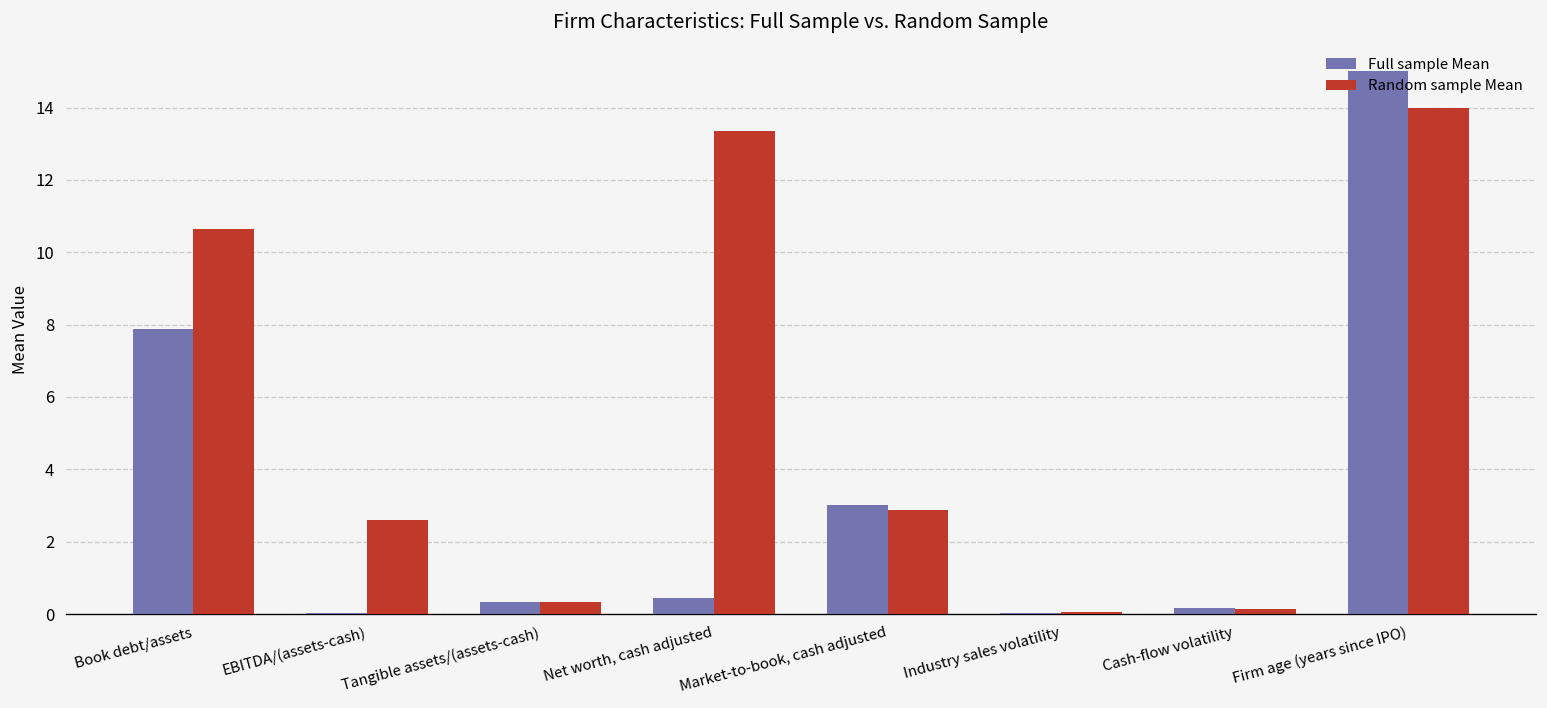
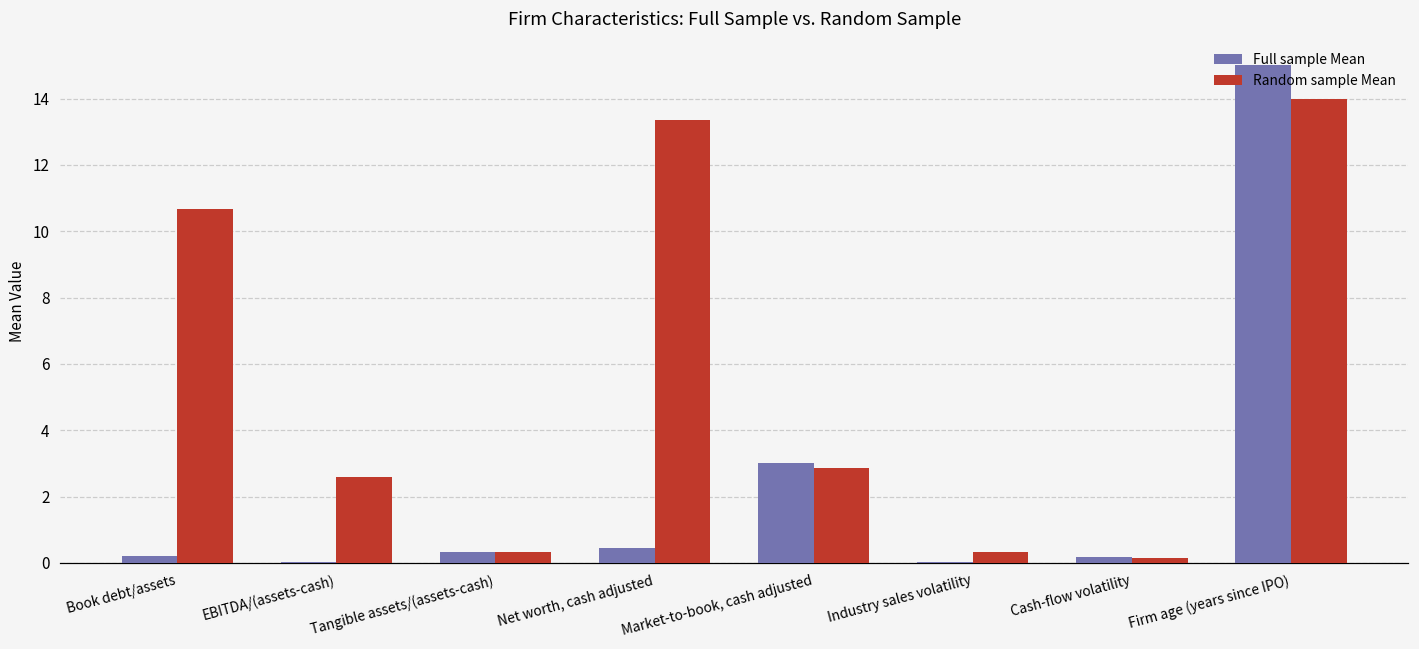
  {
    "Full sample Mean": {
-     "Book debt/assets": 7.9,
+     "Book debt/assets": 0.2,
      "Tangible assets/(assets-cash)": 0.3,
      "Net worth, cash adjusted": 0.4,
      "Market-to-book, cash adjusted": 3.0,
      "Cash-flow volatility": 0.2,
      "Firm age (years since IPO)": 15.0
    },
    "Random sample Mean": {
      "Book debt/assets": 10.7,
      "EBITDA/(assets-cash)": 2.6,
      "Tangible assets/(assets-cash)": 0.3,
      "Net worth, cash adjusted": 13.4,
      "Market-to-book, cash adjusted": 2.9,
-     "Industry sales volatility": 0.0,
+     "Industry sales volatility": 0.3,
      "Cash-flow volatility": 0.1,
      "Firm age (years since IPO)": 14.0
    }
  }
